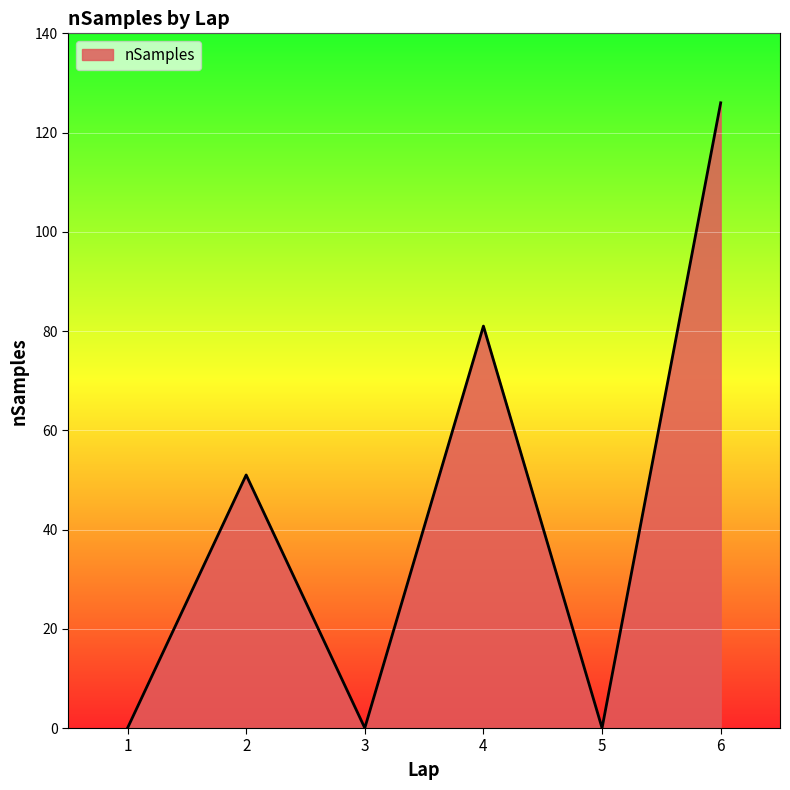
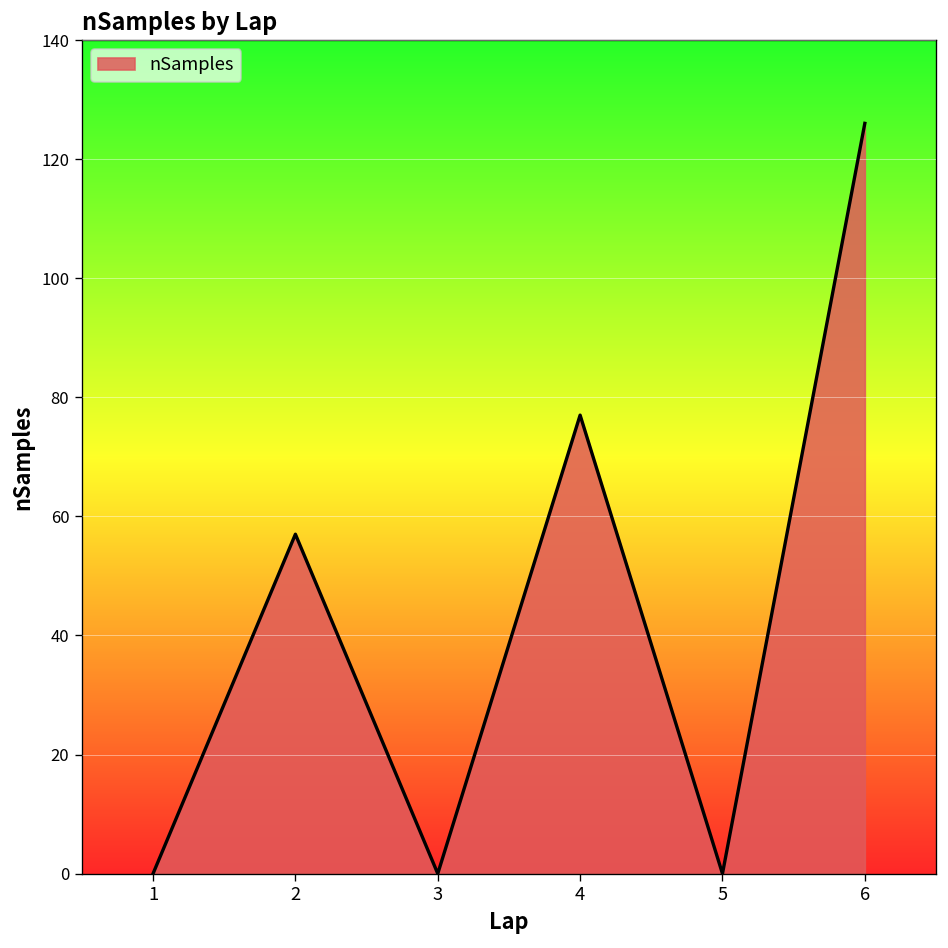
  {
    "1": 0,
-   "2": 51,
+   "2": 57,
    "3": 0,
-   "4": 81,
+   "4": 77,
    "5": 0,
    "6": 126
  }
